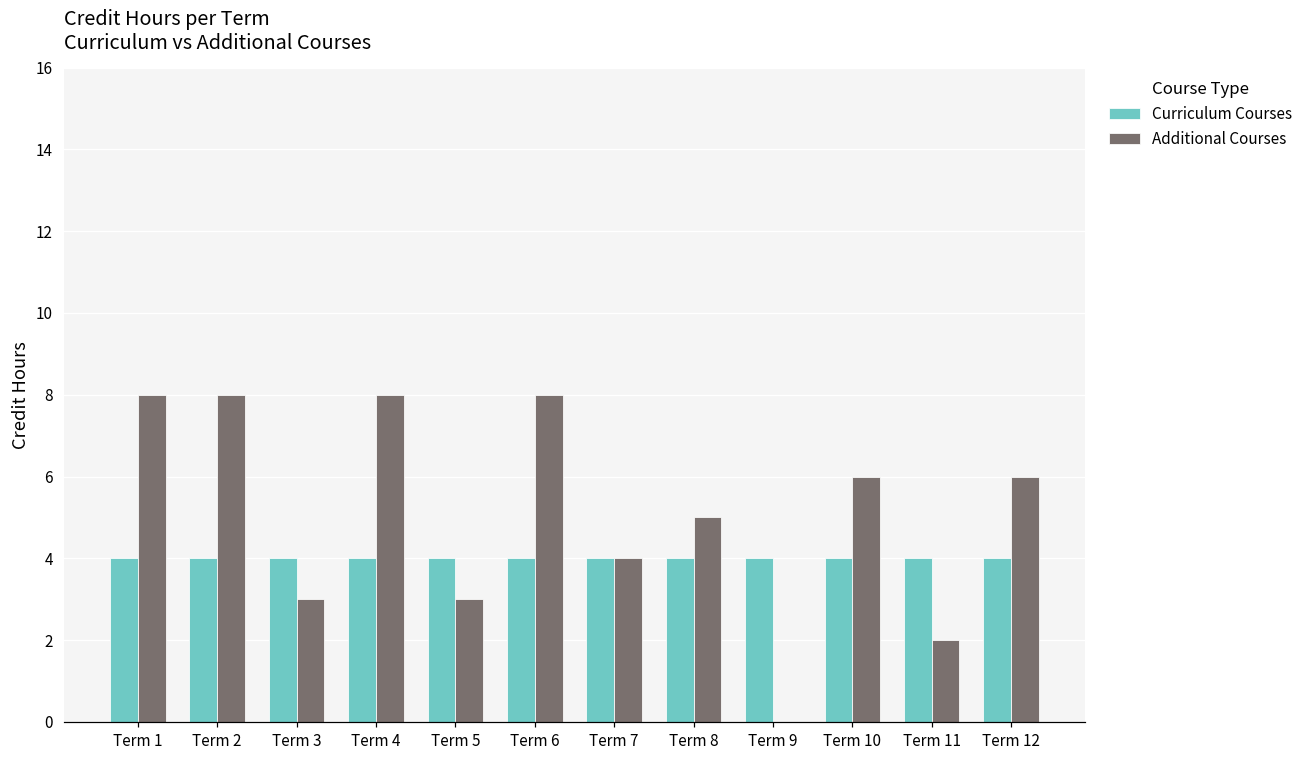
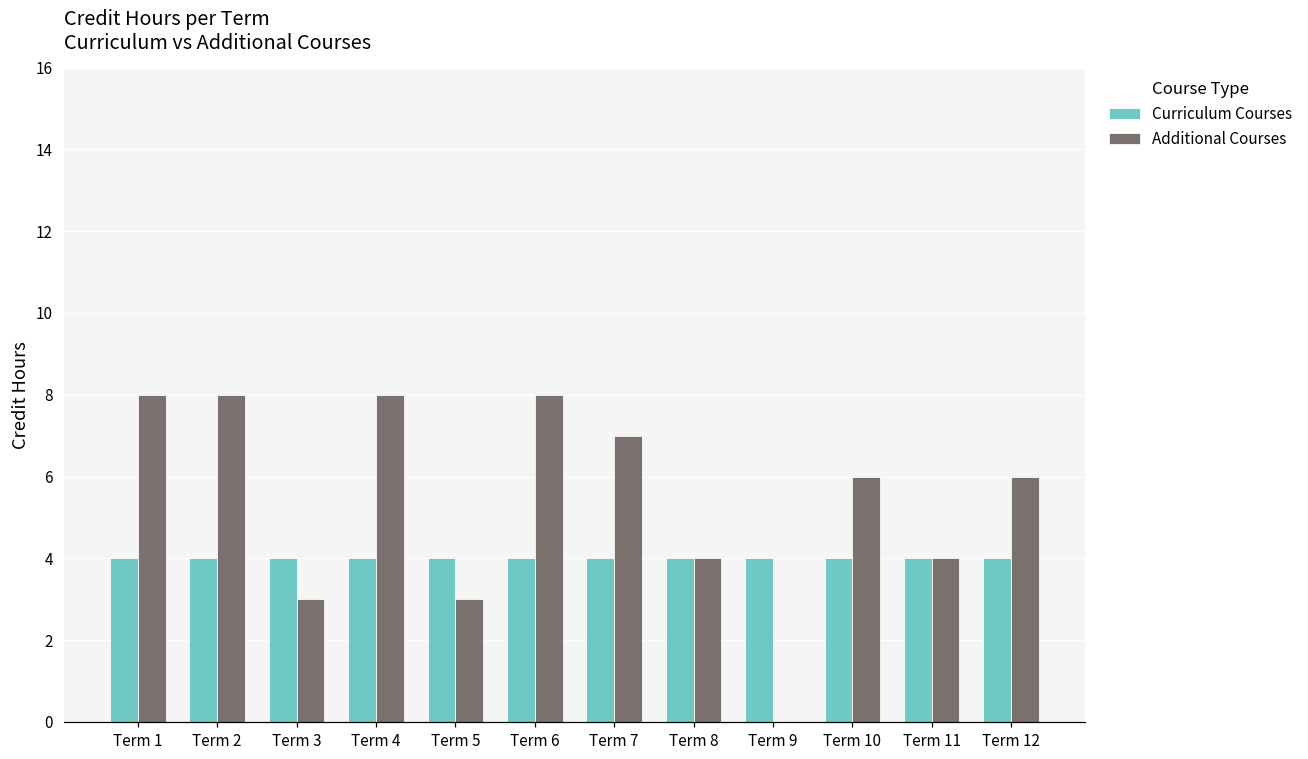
  {
    "Curriculum Courses": {
      "Term 1": 4,
      "Term 2": 4,
      "Term 3": 4,
      "Term 4": 4,
      "Term 5": 4,
      "Term 6": 4,
      "Term 7": 4,
      "Term 8": 4,
      "Term 9": 4,
      "Term 10": 4,
      "Term 11": 4,
      "Term 12": 4
    },
    "Additional Courses": {
      "Term 1": 8,
      "Term 2": 8,
      "Term 3": 3,
      "Term 4": 8,
      "Term 5": 3,
      "Term 6": 8,
-     "Term 7": 4,
-     "Term 8": 5,
+     "Term 7": 7,
+     "Term 8": 4,
      "Term 9": 0,
      "Term 10": 6,
-     "Term 11": 2,
+     "Term 11": 4,
      "Term 12": 6
    }
  }
